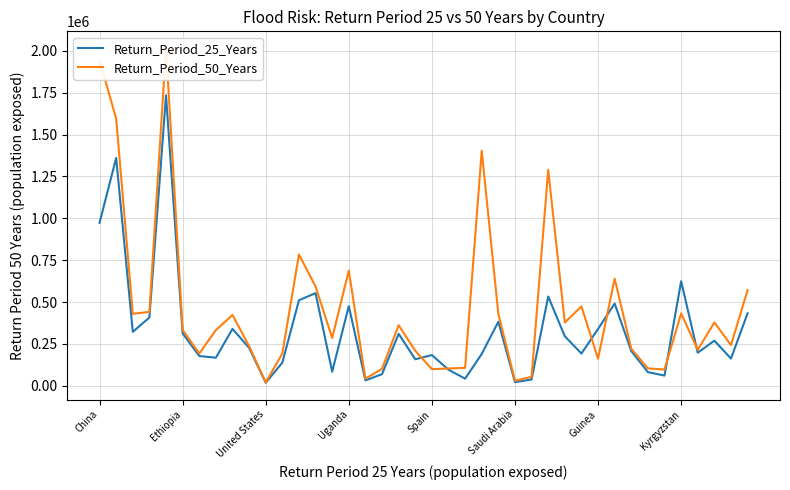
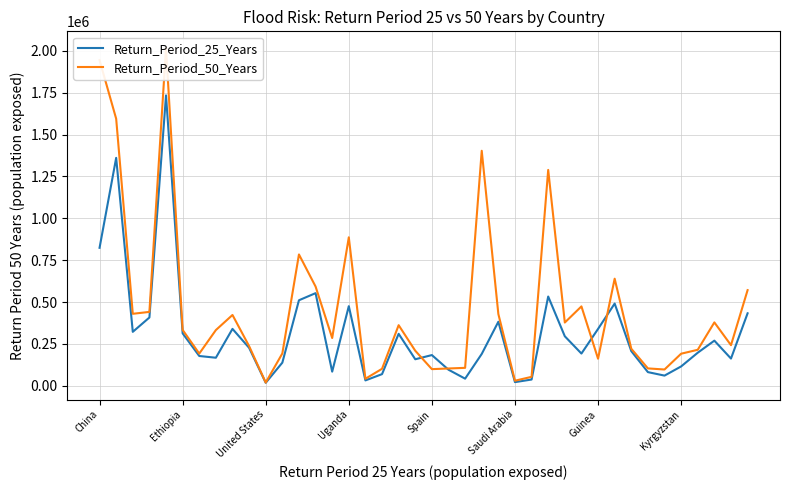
  {
    "Return_Period_25_Years": {
-     "China": 970000,
+     "China": 820000,
      "Ethiopia": 310000,
      "Uganda": 480000,
      "Spain": 180000,
      "Guinea": 340000,
-     "Kyrgyzstan": 620000
+     "Kyrgyzstan": 120000
    },
    "Return_Period_50_Years": {
      "Ethiopia": 330000,
-     "Uganda": 690000,
+     "Uganda": 890000,
      "Spain": 100000,
      "Guinea": 160000,
-     "Kyrgyzstan": 430000
+     "Kyrgyzstan": 190000
    }
  }
